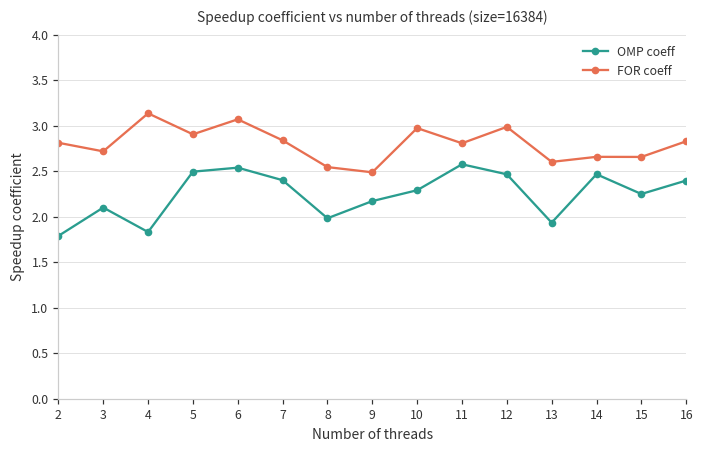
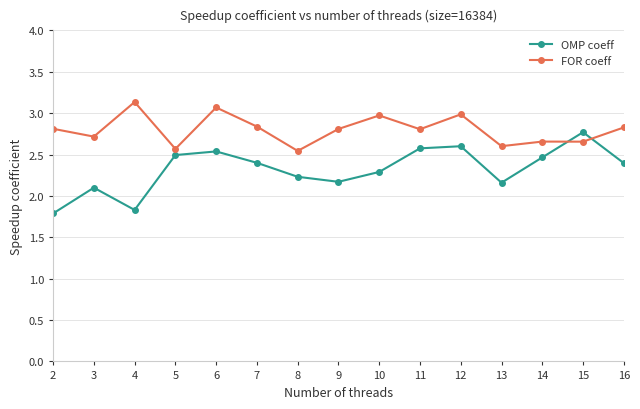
  {
    "OMP coeff": {
      "2": 1.8,
      "3": 2.1,
      "4": 1.8,
      "5": 2.5,
      "6": 2.5,
      "7": 2.4,
-     "8": 2.0,
+     "8": 2.2,
      "9": 2.2,
      "10": 2.3,
      "11": 2.6,
-     "12": 2.5,
-     "13": 1.9,
+     "12": 2.6,
+     "13": 2.2,
      "14": 2.5,
-     "15": 2.2,
+     "15": 2.8,
      "16": 2.4
    },
    "FOR coeff": {
      "2": 2.8,
      "3": 2.7,
      "4": 3.1,
-     "5": 2.9,
+     "5": 2.6,
      "6": 3.1,
      "7": 2.8,
      "8": 2.5,
-     "9": 2.5,
+     "9": 2.8,
      "10": 3.0,
      "11": 2.8,
      "12": 3.0,
      "13": 2.6,
      "14": 2.7,
      "15": 2.7,
      "16": 2.8
    }
  }
